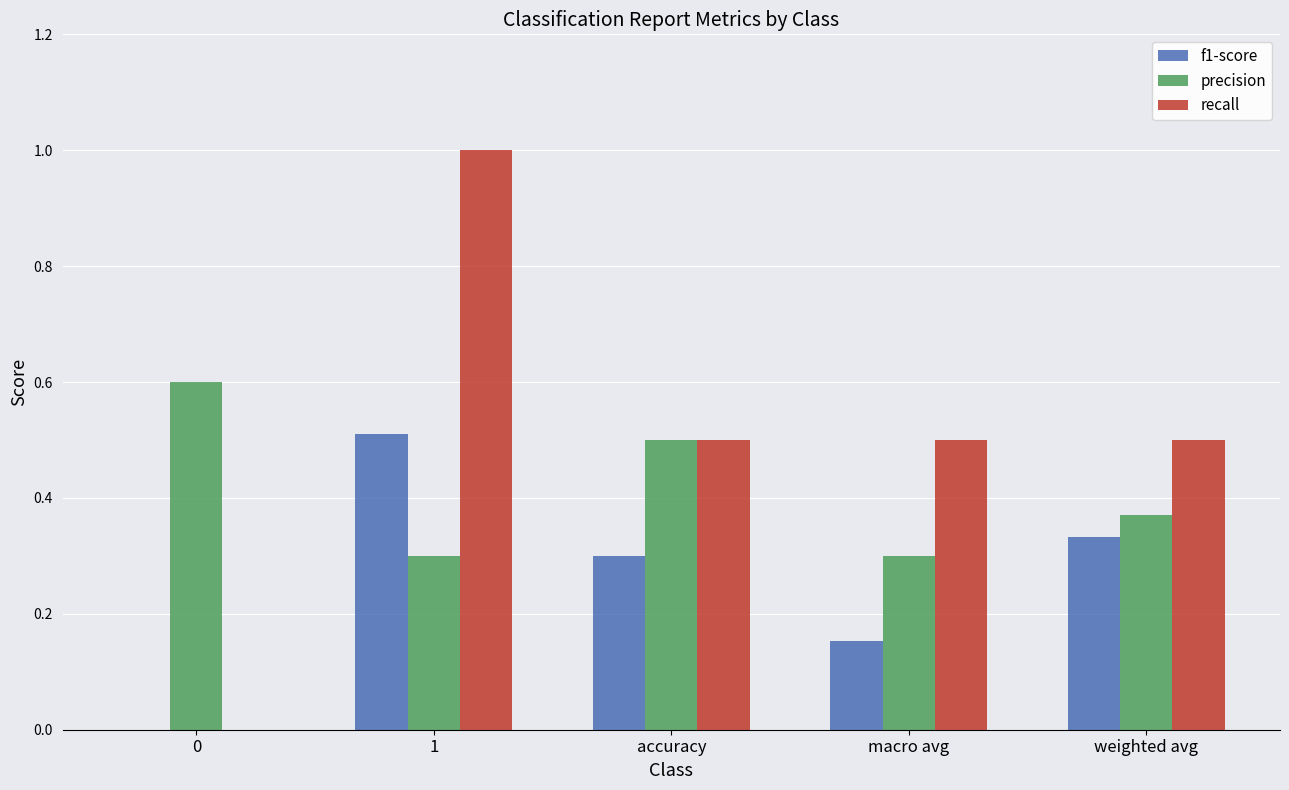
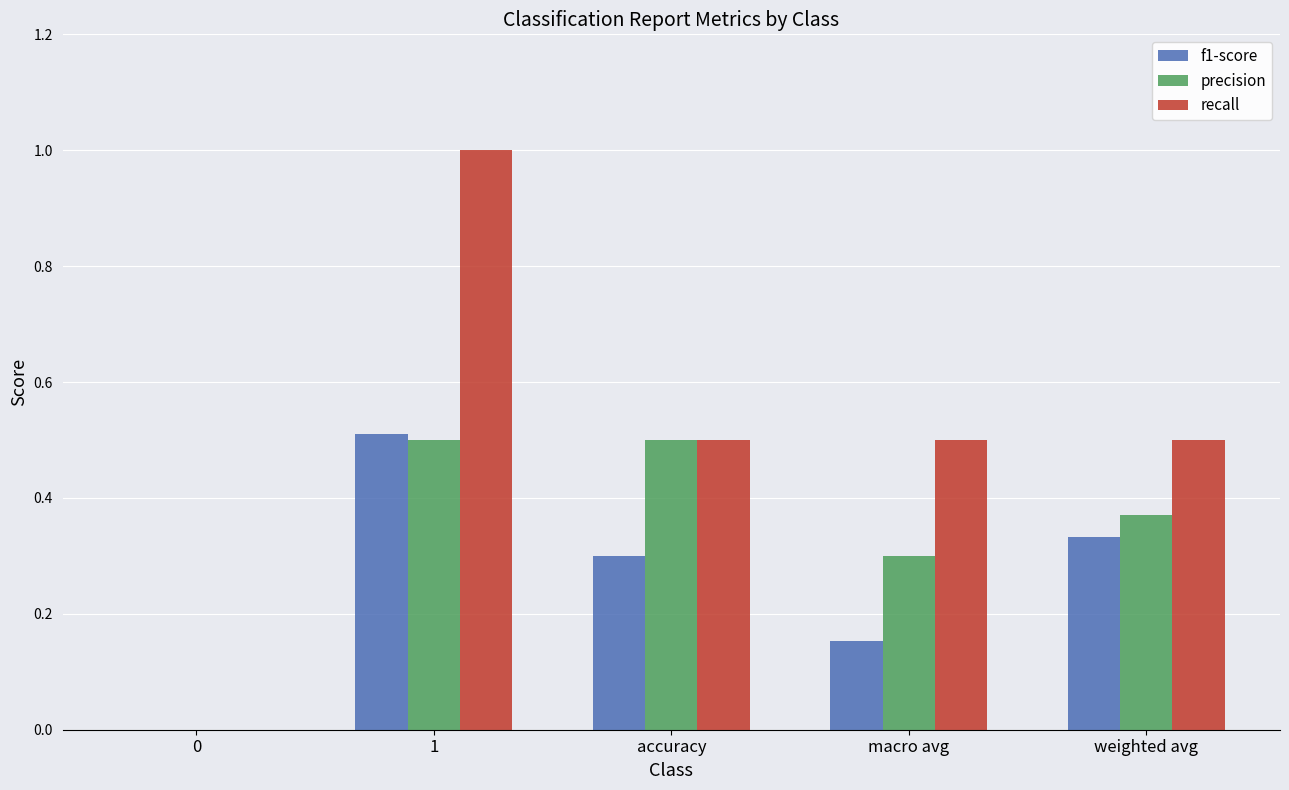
  {
    "f1-score": {
      "0": 0.0,
      "1": 0.51,
      "accuracy": 0.3,
      "macro avg": 0.15,
      "weighted avg": 0.33
    },
    "precision": {
-     "0": 0.6,
-     "1": 0.3,
+     "0": 0.0,
+     "1": 0.5,
      "accuracy": 0.5,
      "macro avg": 0.3,
      "weighted avg": 0.37
    },
    "recall": {
      "0": 0.0,
      "1": 1.0,
      "accuracy": 0.5,
      "macro avg": 0.5,
      "weighted avg": 0.5
    }
  }
